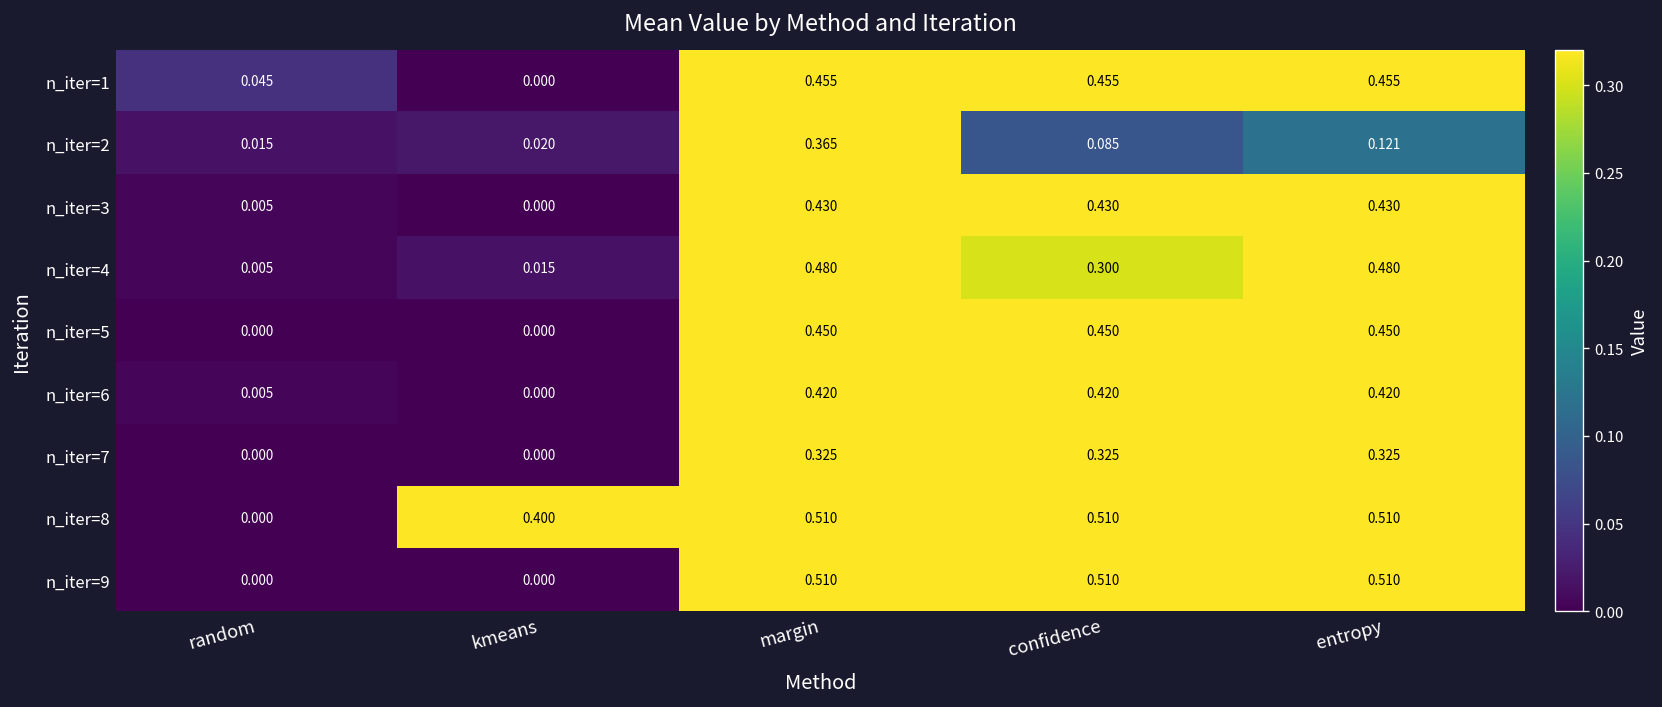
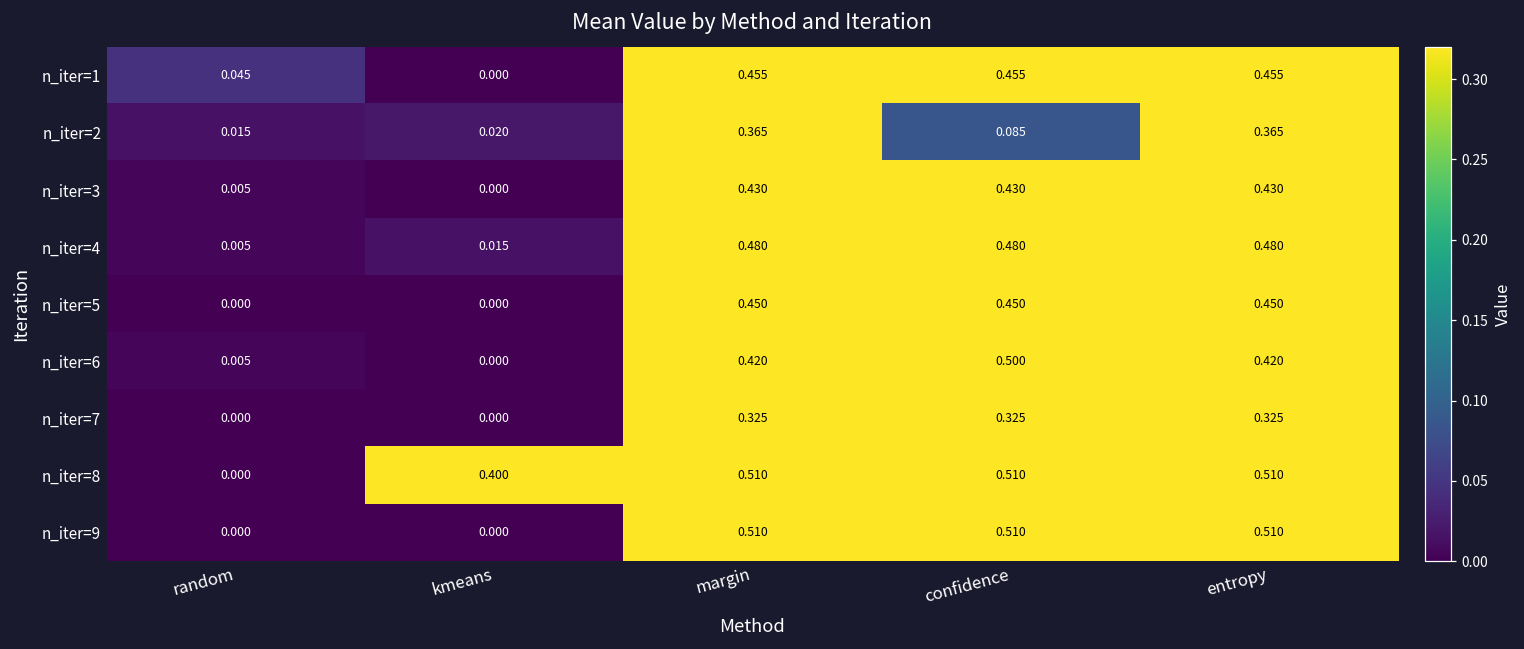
  {
    "n_iter=1": {
      "random": 0.045,
      "kmeans": 0.000,
      "margin": 0.455,
      "confidence": 0.455,
      "entropy": 0.455
    },
    "n_iter=2": {
      "random": 0.015,
      "kmeans": 0.020,
      "margin": 0.365,
      "confidence": 0.085,
-     "entropy": 0.121
+     "entropy": 0.365
    },
    "n_iter=3": {
      "random": 0.005,
      "kmeans": 0.000,
      "margin": 0.430,
      "confidence": 0.430,
      "entropy": 0.430
    },
    "n_iter=4": {
      "random": 0.005,
      "kmeans": 0.015,
      "margin": 0.480,
-     "confidence": 0.300,
+     "confidence": 0.480,
      "entropy": 0.480
    },
    "n_iter=5": {
      "random": 0.000,
      "kmeans": 0.000,
      "margin": 0.450,
      "confidence": 0.450,
      "entropy": 0.450
    },
    "n_iter=6": {
      "random": 0.005,
      "kmeans": 0.000,
      "margin": 0.420,
-     "confidence": 0.420,
+     "confidence": 0.500,
      "entropy": 0.420
    },
    "n_iter=7": {
      "random": 0.000,
      "kmeans": 0.000,
      "margin": 0.325,
      "confidence": 0.325,
      "entropy": 0.325
    },
    "n_iter=8": {
      "random": 0.000,
      "kmeans": 0.400,
      "margin": 0.510,
      "confidence": 0.510,
      "entropy": 0.510
    },
    "n_iter=9": {
      "random": 0.000,
      "kmeans": 0.000,
      "margin": 0.510,
      "confidence": 0.510,
      "entropy": 0.510
    }
  }
